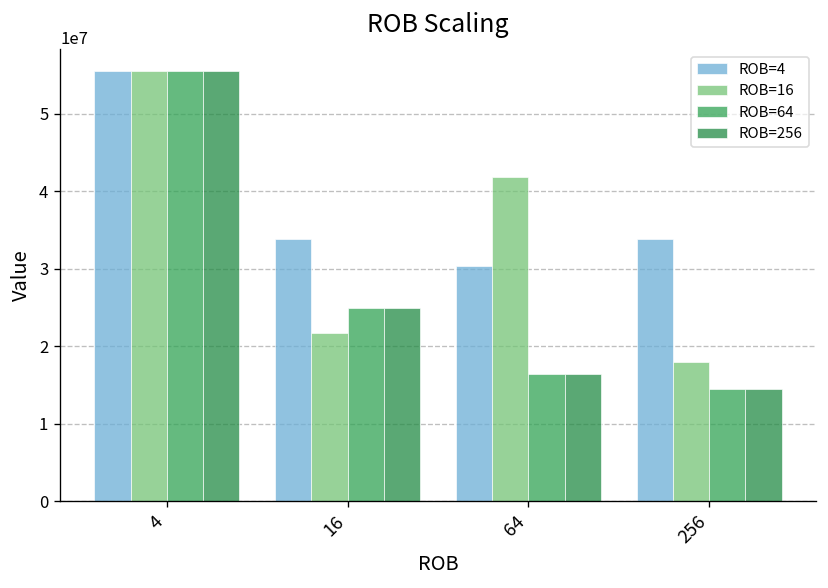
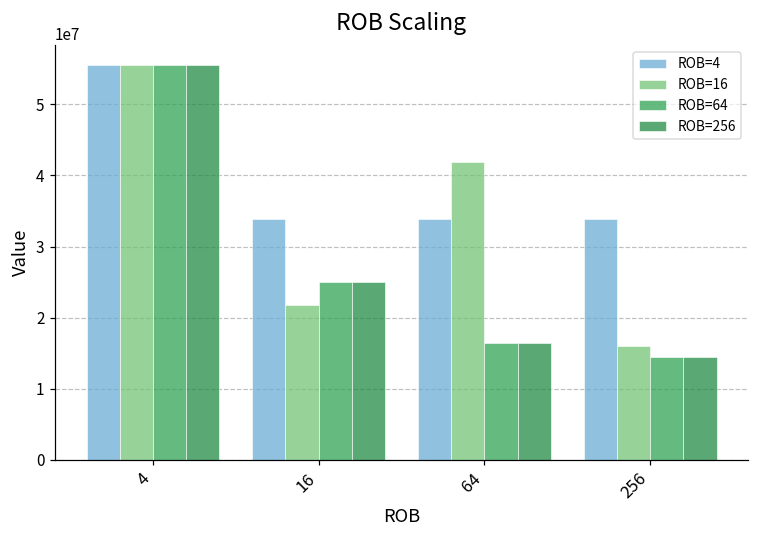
  {
    "ROB=4": {
      "4": 56000000,
      "16": 34000000,
-     "64": 30000000,
+     "64": 34000000,
      "256": 34000000
    },
    "ROB=16": {
      "4": 56000000,
      "16": 22000000,
      "64": 42000000,
-     "256": 18000000
+     "256": 16000000
    }
  }
